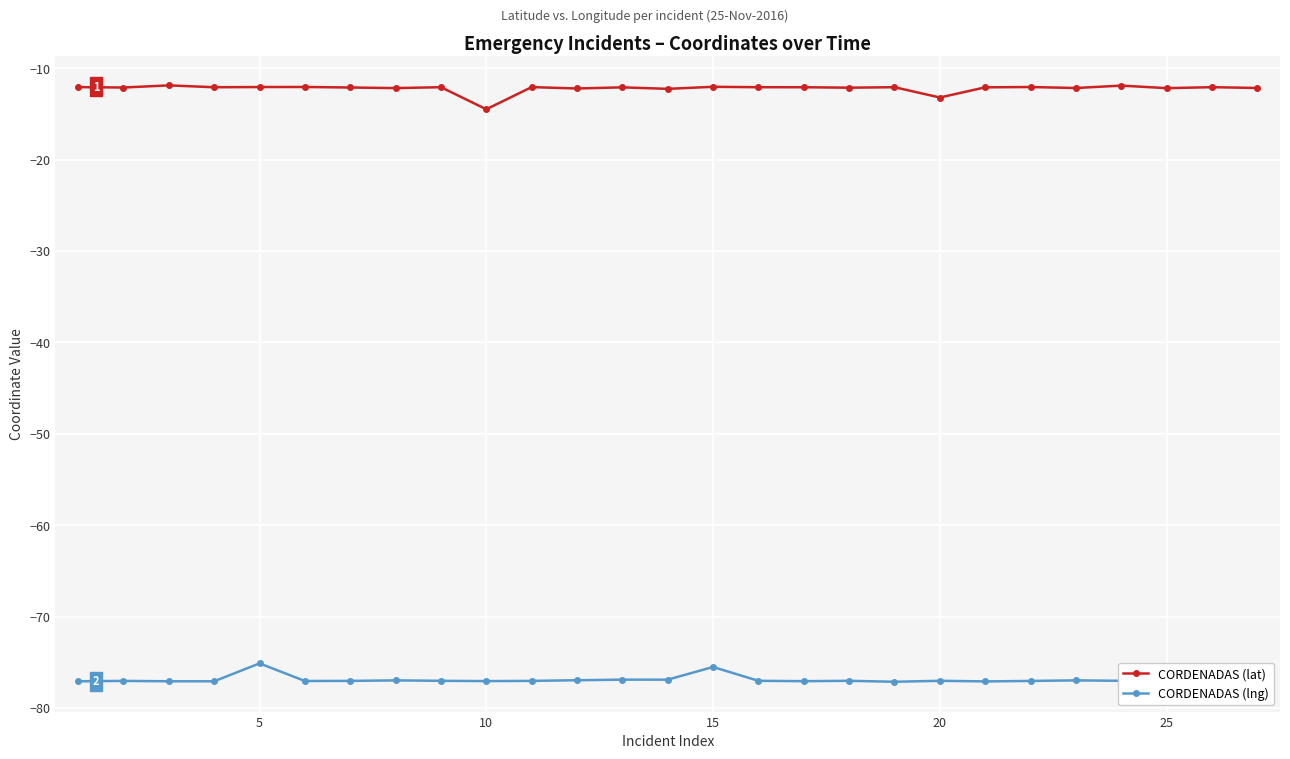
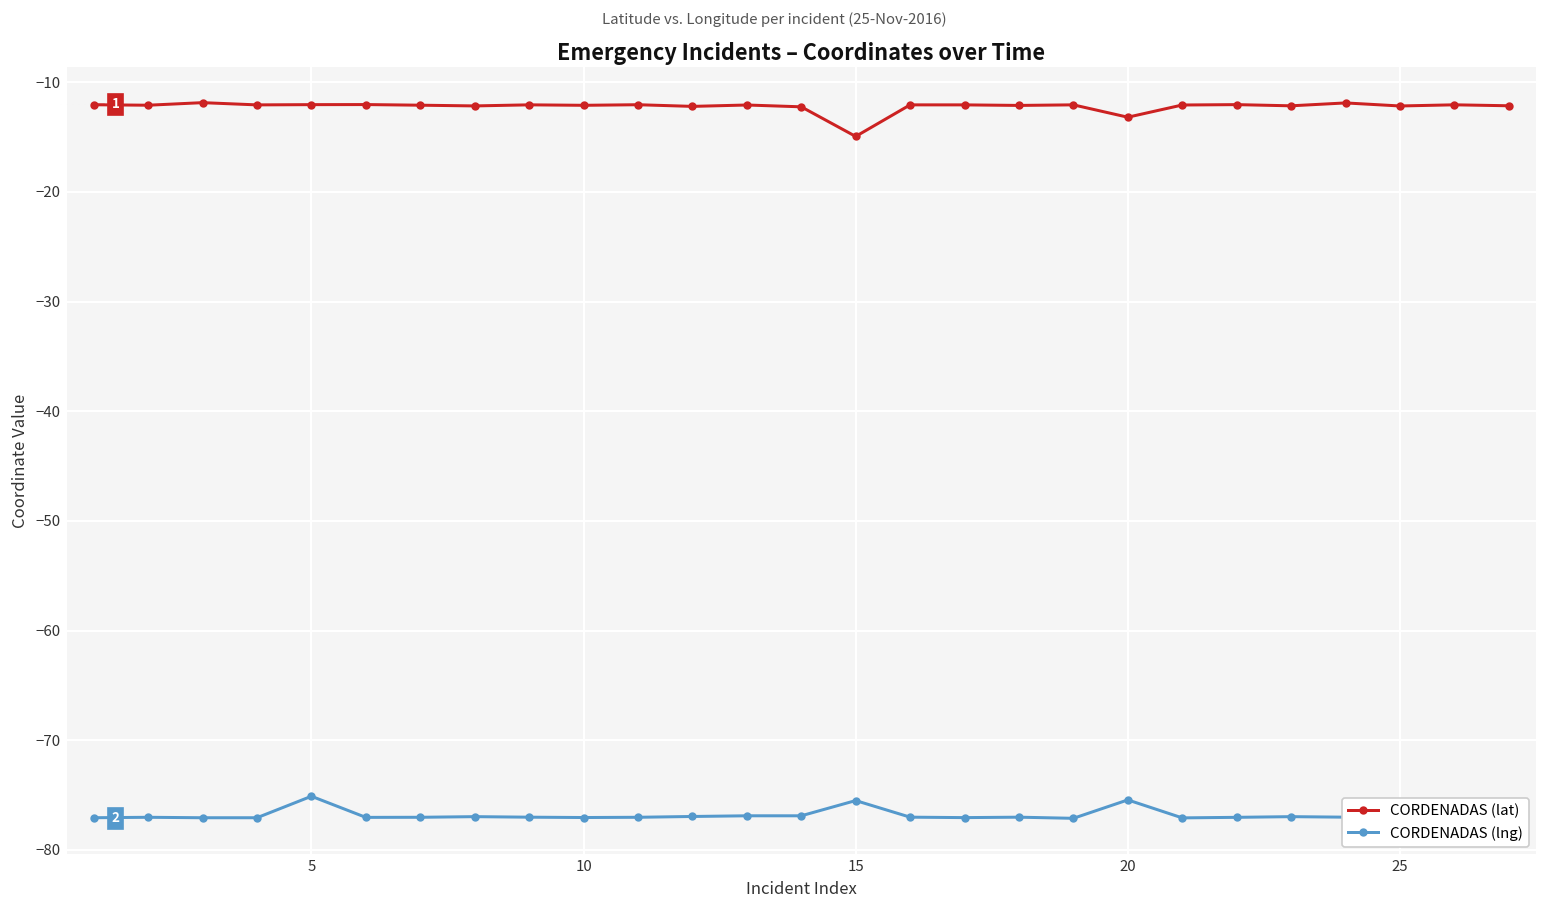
  {
    "CORDENADAS (lat)": {
      "5": -12,
-     "10": -14,
-     "15": -12,
+     "10": -12,
+     "15": -15,
      "20": -13,
      "25": -12
    },
    "CORDENADAS (lng)": {
      "5": -75,
      "10": -77,
      "15": -76,
-     "20": -77
+     "20": -75
    }
  }
